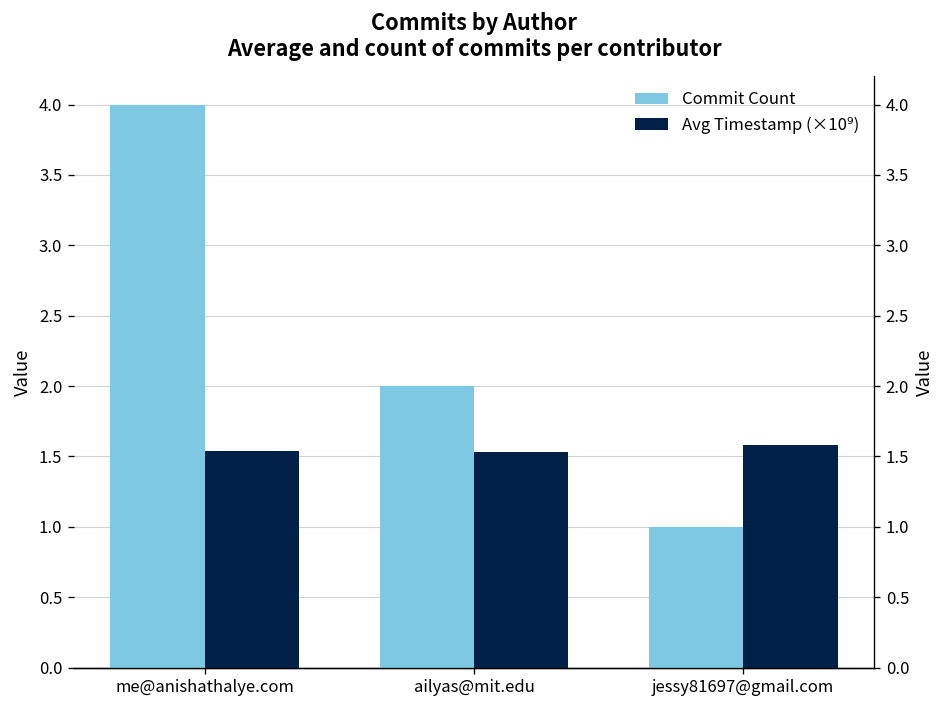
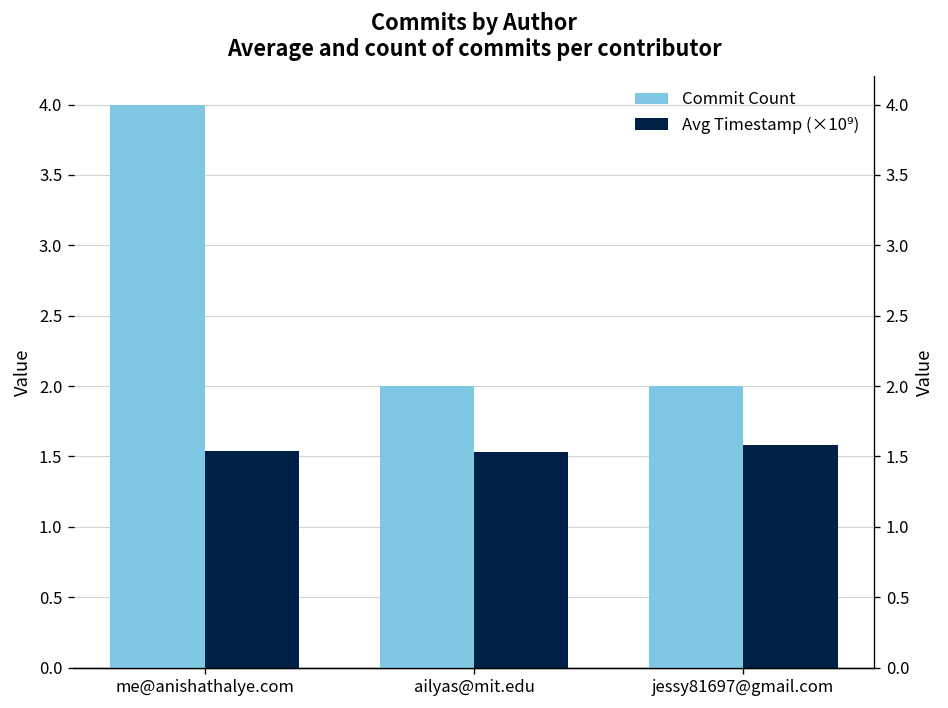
  {
    "Commit Count": {
      "me@anishathalye.com": 4,
      "ailyas@mit.edu": 2,
-     "jessy81697@gmail.com": 1
+     "jessy81697@gmail.com": 2
    },
    "Avg Timestamp (×10⁹)": {
      "me@anishathalye.com": 1.54,
      "ailyas@mit.edu": 1.53,
      "jessy81697@gmail.com": 1.58
    }
  }
